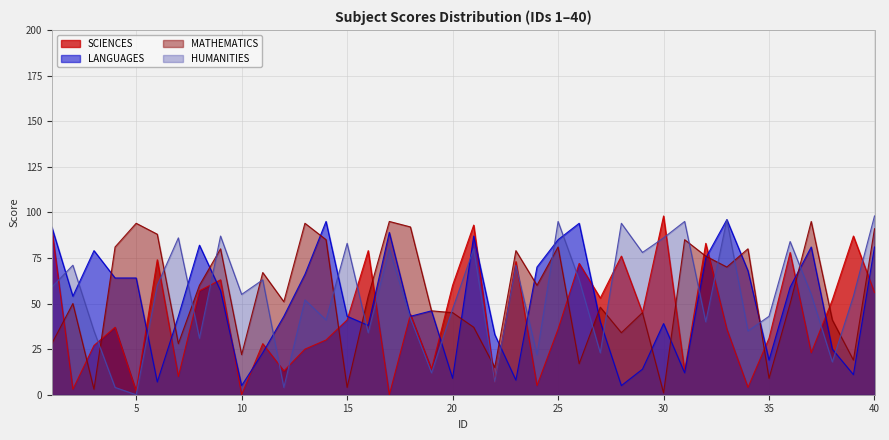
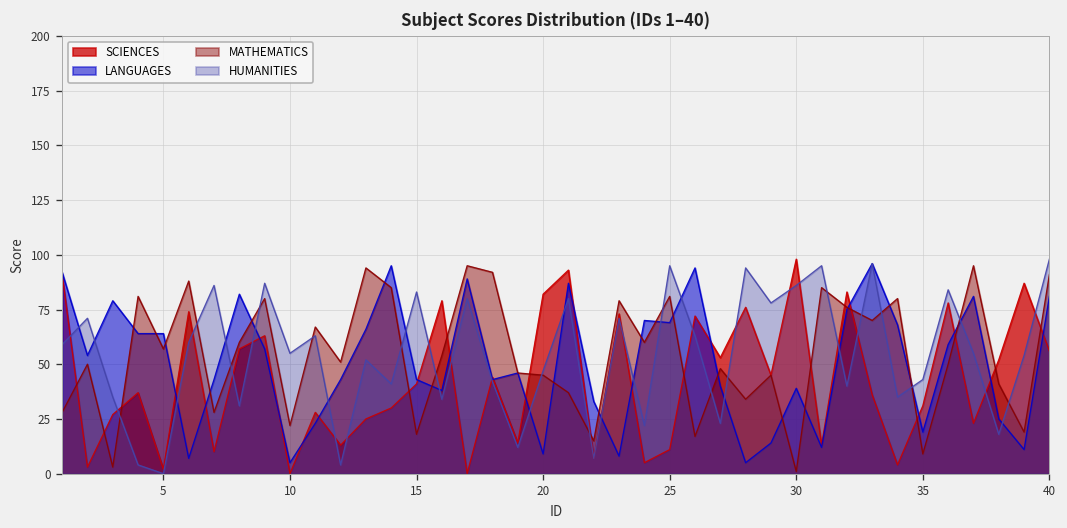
  {
    "SCIENCES": {
      "5": 2,
      "10": 0,
      "15": 41,
-     "20": 60,
-     "25": 36,
+     "20": 82,
+     "25": 11,
      "30": 98,
      "35": 31,
      "40": 56
    },
    "LANGUAGES": {
      "5": 64,
      "10": 5,
      "15": 43,
      "20": 9,
-     "25": 85,
+     "25": 69,
      "30": 39,
      "35": 19,
      "40": 81
    },
    "MATHEMATICS": {
-     "5": 94,
+     "5": 57,
      "10": 22,
-     "15": 4,
+     "15": 18,
      "20": 45,
      "25": 81,
      "30": 1,
      "35": 9,
      "40": 91
    },
    "HUMANITIES": {
      "5": 0,
      "10": 55,
      "15": 83,
      "20": 47,
      "25": 95,
      "30": 86,
      "35": 43,
      "40": 98
    }
  }
